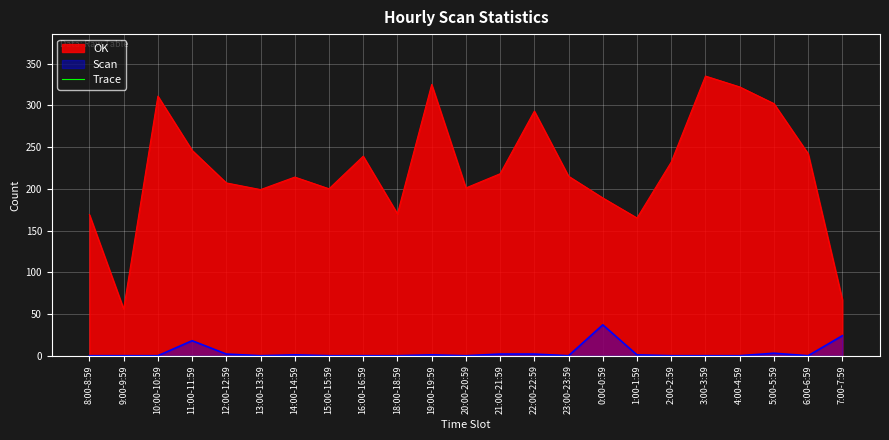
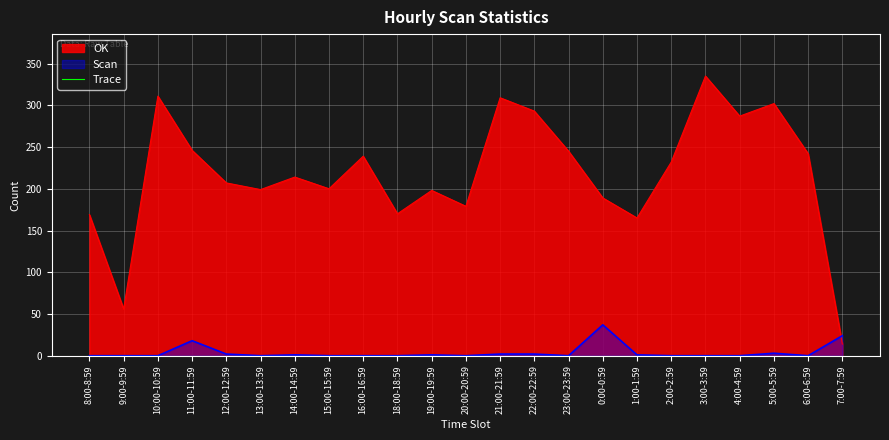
  {
    "OK": {
      "8:00-8:59": 170,
      "9:00-9:59": 60,
      "10:00-10:59": 310,
      "11:00-11:59": 250,
      "12:00-12:59": 210,
      "13:00-13:59": 200,
      "14:00-14:59": 210,
      "15:00-15:59": 200,
      "16:00-16:59": 240,
      "18:00-18:59": 170,
-     "19:00-19:59": 330,
-     "20:00-20:59": 200,
-     "21:00-21:59": 220,
+     "19:00-19:59": 200,
+     "20:00-20:59": 180,
+     "21:00-21:59": 310,
      "22:00-22:59": 290,
-     "23:00-23:59": 220,
+     "23:00-23:59": 250,
      "0:00-0:59": 190,
      "1:00-1:59": 170,
      "2:00-2:59": 230,
      "3:00-3:59": 340,
-     "4:00-4:59": 320,
+     "4:00-4:59": 290,
      "5:00-5:59": 300,
      "6:00-6:59": 240,
-     "7:00-7:59": 70
+     "7:00-7:59": 10
    },
    "Scan": {
      "11:00-11:59": 20,
      "0:00-0:59": 40,
      "7:00-7:59": 20
    },
    "Trace": {
      "11:00-11:59": 0,
      "0:00-0:59": 0,
      "7:00-7:59": 0
    }
  }
